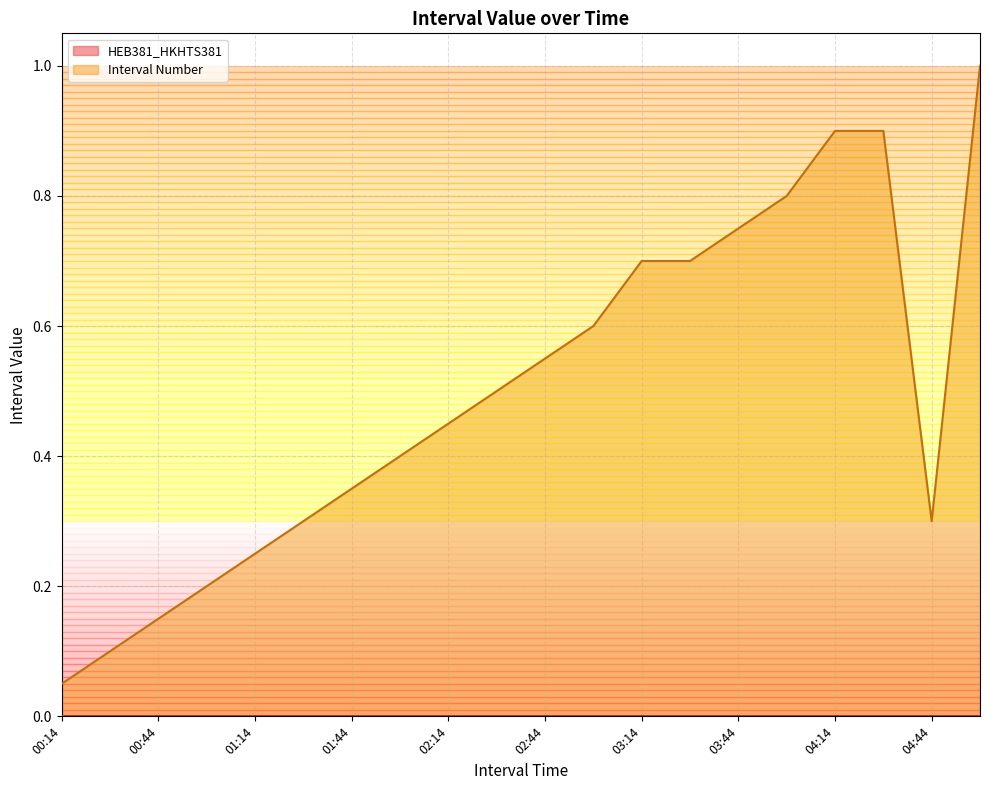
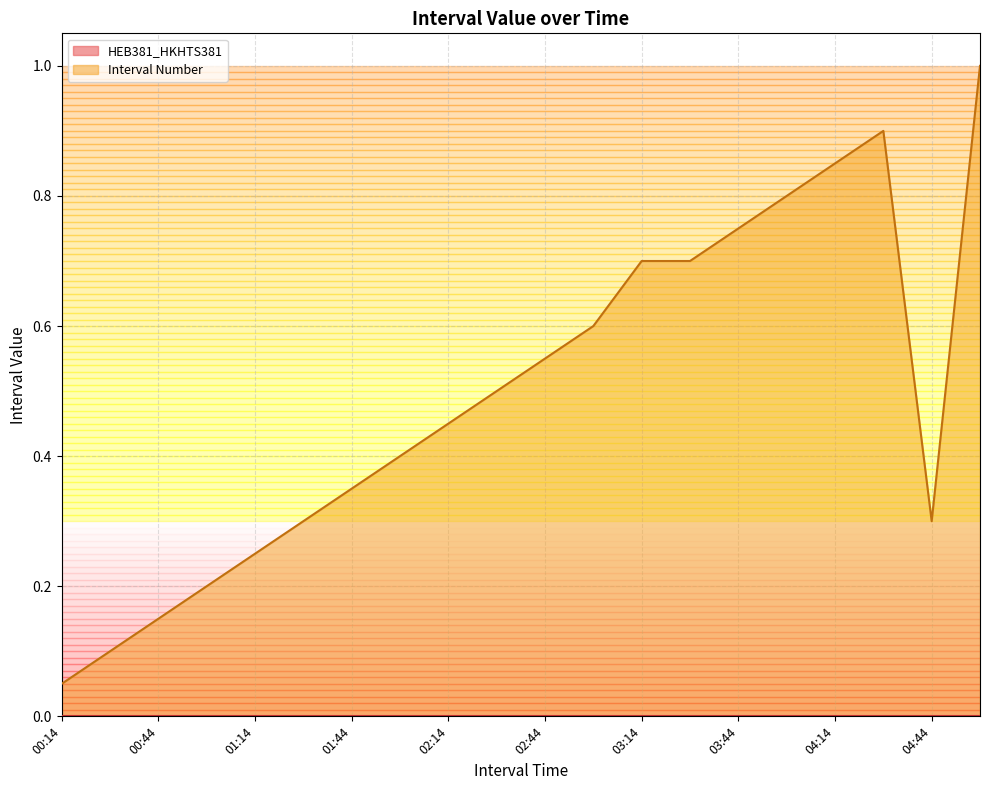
  {
    "HEB381_HKHTS381": {
      "00:14": 0.00,
      "00:44": 0.00,
      "01:14": 0.00,
      "01:44": 0.00,
      "02:14": 0.00,
      "02:44": 0.00,
      "03:14": 0.00,
      "03:44": 0.00,
      "04:14": 0.00,
      "04:44": 0.00
    },
    "Interval Number": {
      "00:14": 0.05,
      "00:44": 0.15,
      "01:14": 0.25,
      "01:44": 0.35,
      "02:14": 0.45,
      "02:44": 0.55,
      "03:14": 0.70,
      "03:44": 0.75,
-     "04:14": 0.90,
+     "04:14": 0.85,
      "04:44": 0.30
    }
  }
